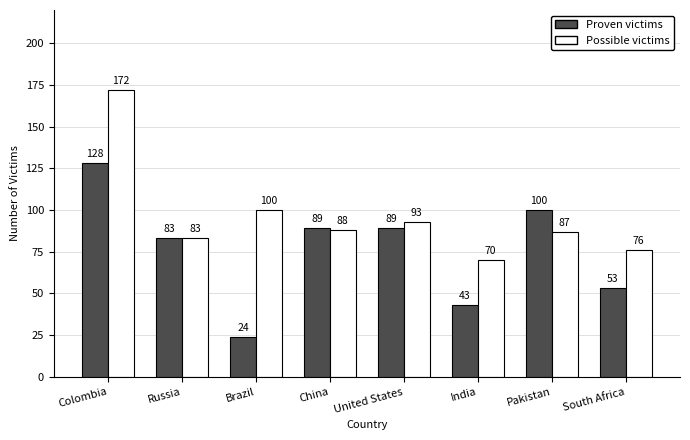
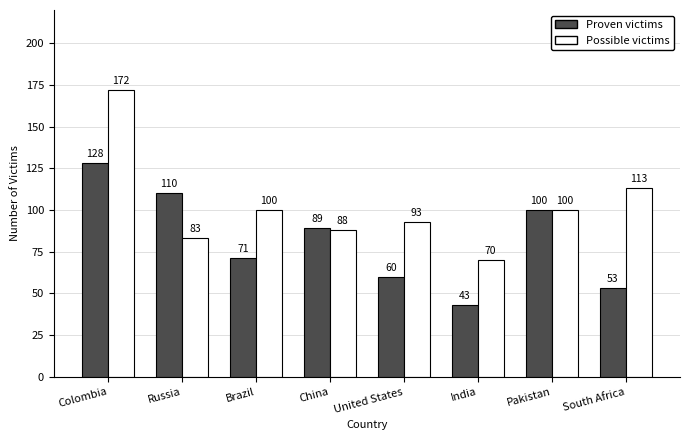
  {
    "Proven victims": {
      "Colombia": 128,
-     "Russia": 83,
-     "Brazil": 24,
+     "Russia": 110,
+     "Brazil": 71,
      "China": 89,
-     "United States": 89,
+     "United States": 60,
      "India": 43,
      "Pakistan": 100,
      "South Africa": 53
    },
    "Possible victims": {
      "Colombia": 172,
      "Russia": 83,
      "Brazil": 100,
      "China": 88,
      "United States": 93,
      "India": 70,
-     "Pakistan": 87,
-     "South Africa": 76
+     "Pakistan": 100,
+     "South Africa": 113
    }
  }
